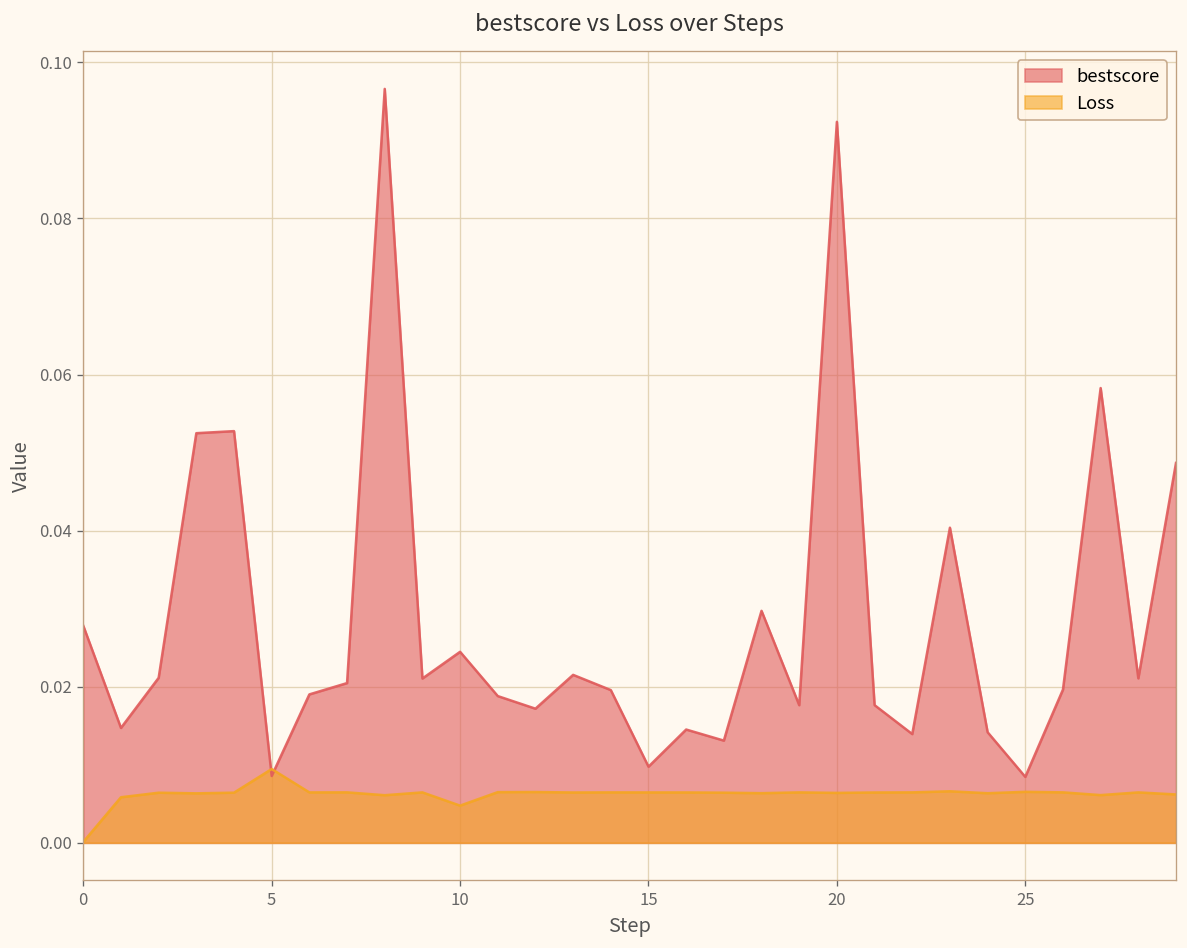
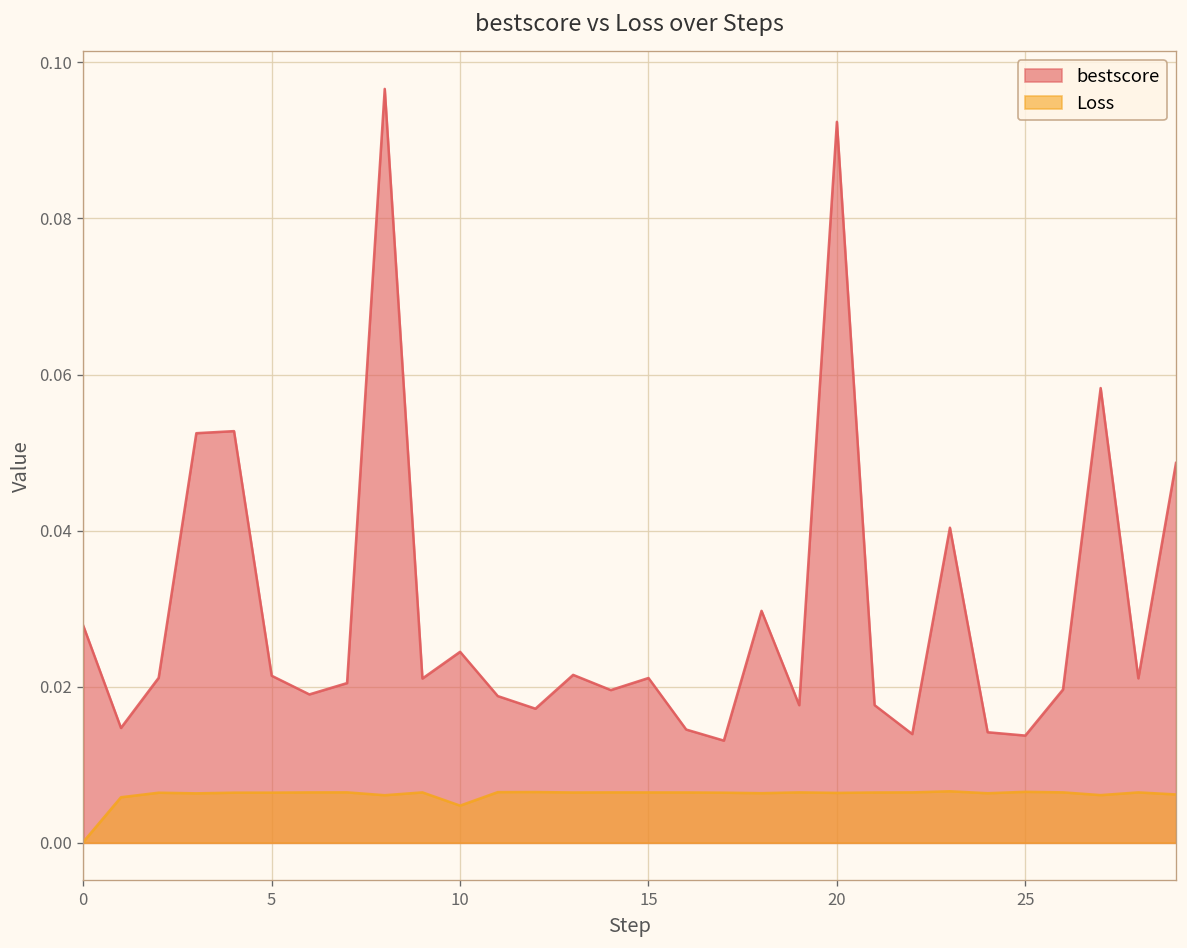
  {
    "bestscore": {
      "0": 0.028,
-     "5": 0.009,
+     "5": 0.021,
      "10": 0.024,
-     "15": 0.010,
+     "15": 0.021,
      "20": 0.092,
-     "25": 0.008
+     "25": 0.014
    },
    "Loss": {
      "0": 0.000,
-     "5": 0.009,
+     "5": 0.006,
      "10": 0.005,
      "15": 0.006,
      "20": 0.006,
      "25": 0.007
    }
  }
